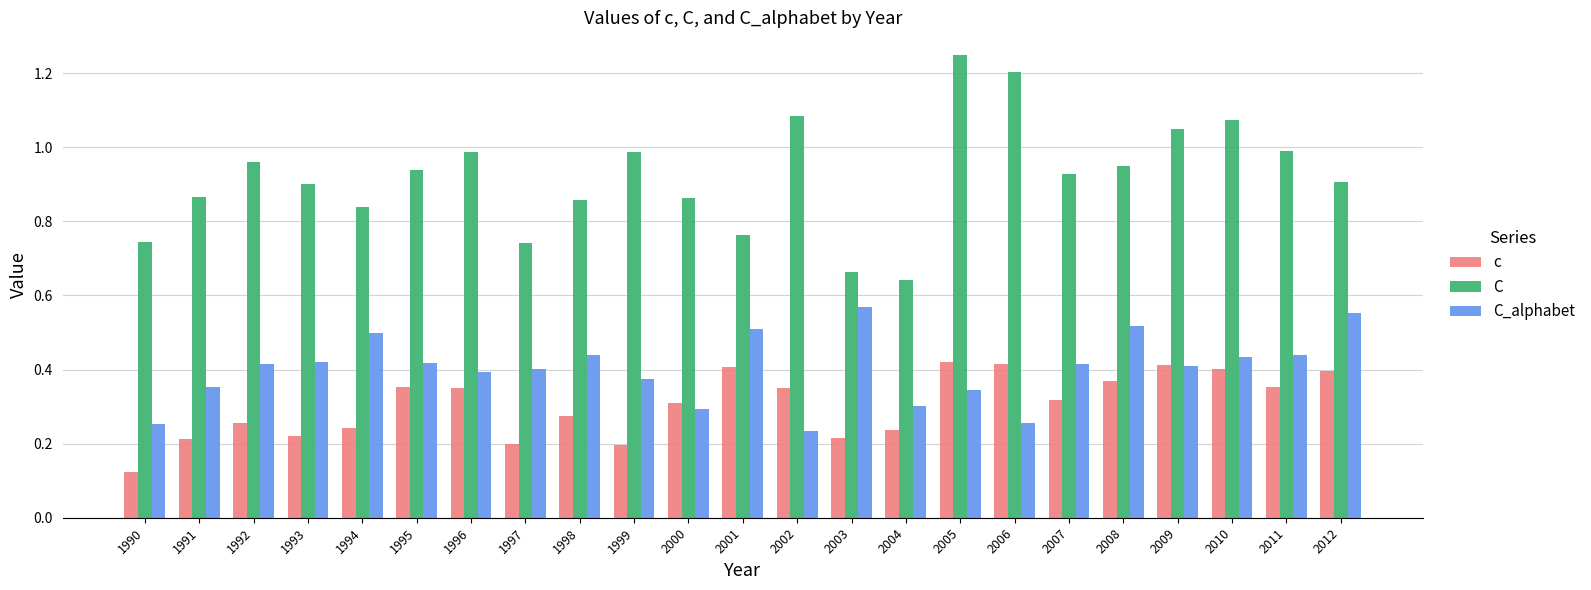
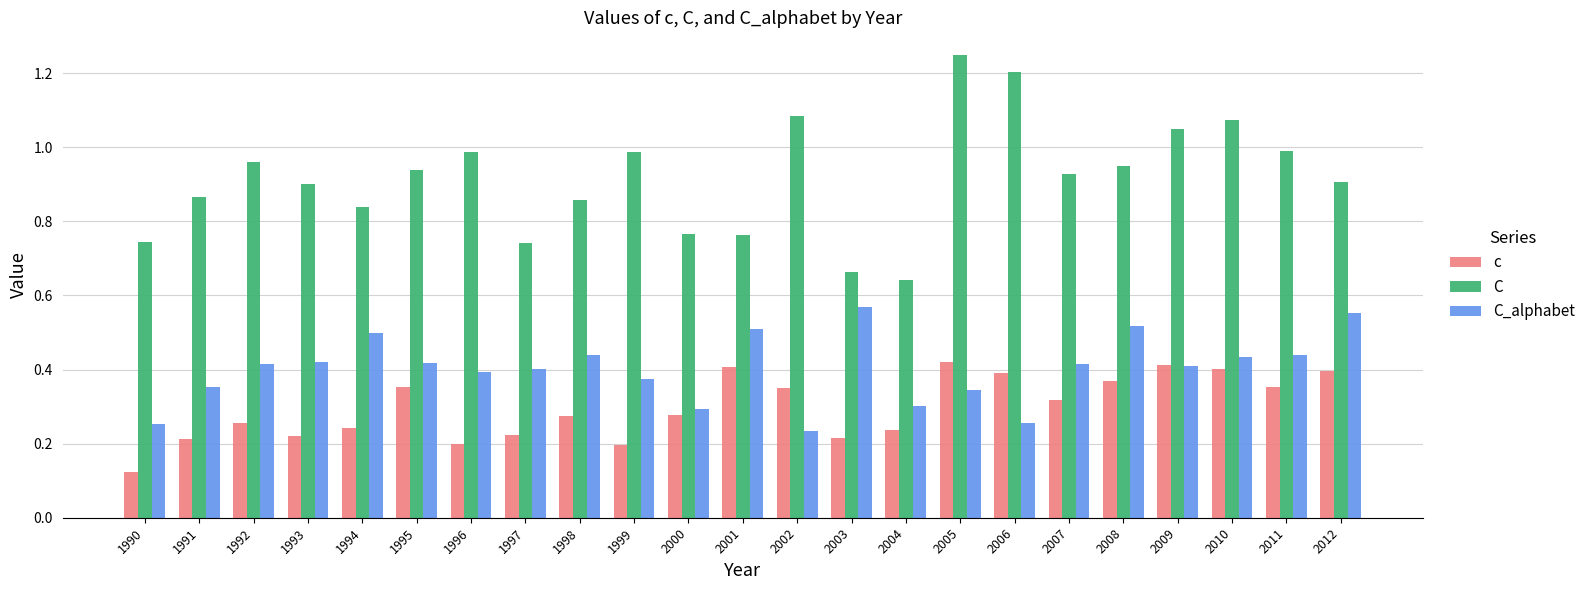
  {
    "c": {
      "1990": 0.12,
      "1991": 0.21,
      "1992": 0.26,
      "1993": 0.22,
      "1994": 0.24,
      "1995": 0.35,
-     "1996": 0.35,
-     "1997": 0.20,
+     "1996": 0.20,
+     "1997": 0.22,
      "1998": 0.27,
      "1999": 0.20,
-     "2000": 0.31,
+     "2000": 0.28,
      "2001": 0.41,
      "2002": 0.35,
      "2003": 0.22,
      "2004": 0.24,
      "2005": 0.42,
-     "2006": 0.41,
+     "2006": 0.39,
      "2007": 0.32,
      "2008": 0.37,
      "2009": 0.41,
      "2010": 0.40,
      "2011": 0.35,
      "2012": 0.40
    },
    "C": {
      "1990": 0.75,
      "1991": 0.87,
      "1992": 0.96,
      "1993": 0.90,
      "1994": 0.84,
      "1995": 0.94,
      "1996": 0.99,
      "1997": 0.74,
      "1998": 0.86,
      "1999": 0.99,
-     "2000": 0.86,
+     "2000": 0.77,
      "2001": 0.76,
      "2002": 1.09,
      "2003": 0.66,
      "2004": 0.64,
      "2005": 1.25,
      "2006": 1.20,
      "2007": 0.93,
      "2008": 0.95,
      "2009": 1.05,
      "2010": 1.07,
      "2011": 0.99,
      "2012": 0.91
    },
    "C_alphabet": {
      "1990": 0.25,
      "1991": 0.35,
      "1992": 0.42,
      "1993": 0.42,
      "1994": 0.50,
      "1995": 0.42,
      "1996": 0.39,
      "1997": 0.40,
      "1998": 0.44,
      "1999": 0.38,
      "2000": 0.29,
      "2001": 0.51,
      "2002": 0.23,
      "2003": 0.57,
      "2004": 0.30,
      "2005": 0.35,
      "2006": 0.26,
      "2007": 0.41,
      "2008": 0.52,
      "2009": 0.41,
      "2010": 0.43,
      "2011": 0.44,
      "2012": 0.55
    }
  }
